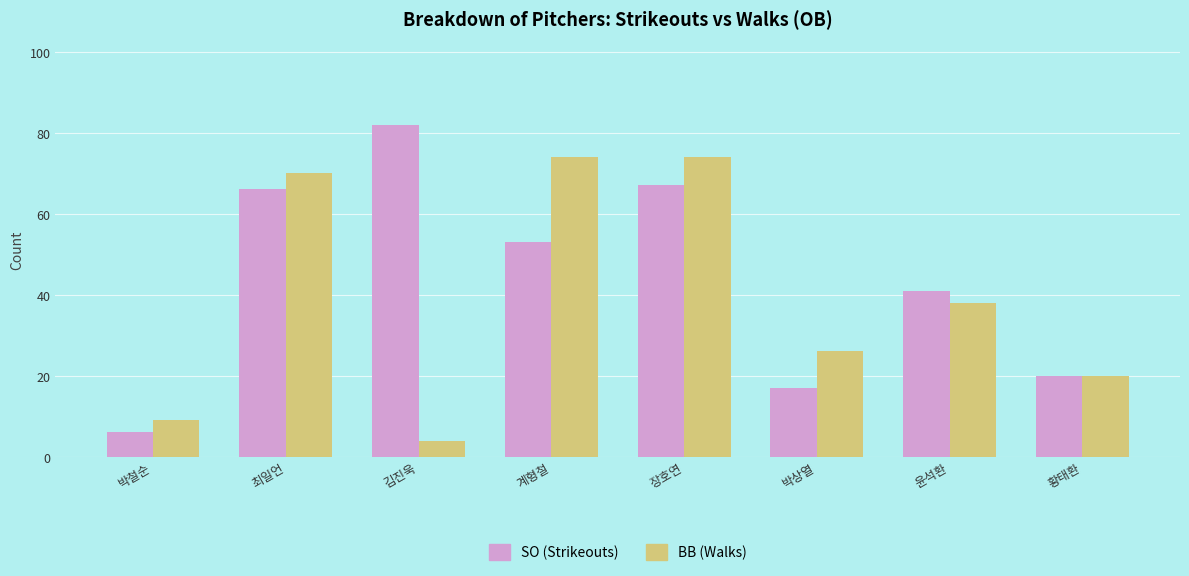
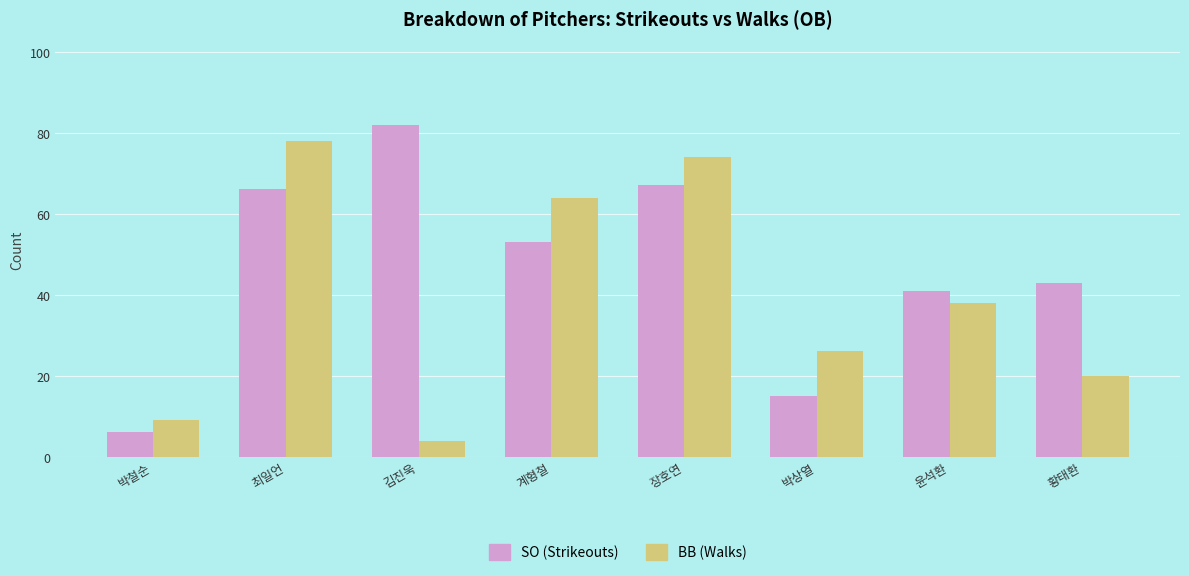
  {
    "SO (Strikeouts)": {
      "박철순": 6,
      "최일언": 66,
      "김진욱": 82,
      "계형철": 53,
      "장호연": 67,
-     "박상열": 17,
+     "박상열": 15,
      "윤석환": 41,
-     "황태환": 20
+     "황태환": 43
    },
    "BB (Walks)": {
      "박철순": 9,
-     "최일언": 70,
+     "최일언": 78,
      "김진욱": 4,
-     "계형철": 74,
+     "계형철": 64,
      "장호연": 74,
      "박상열": 26,
      "윤석환": 38,
      "황태환": 20
    }
  }
